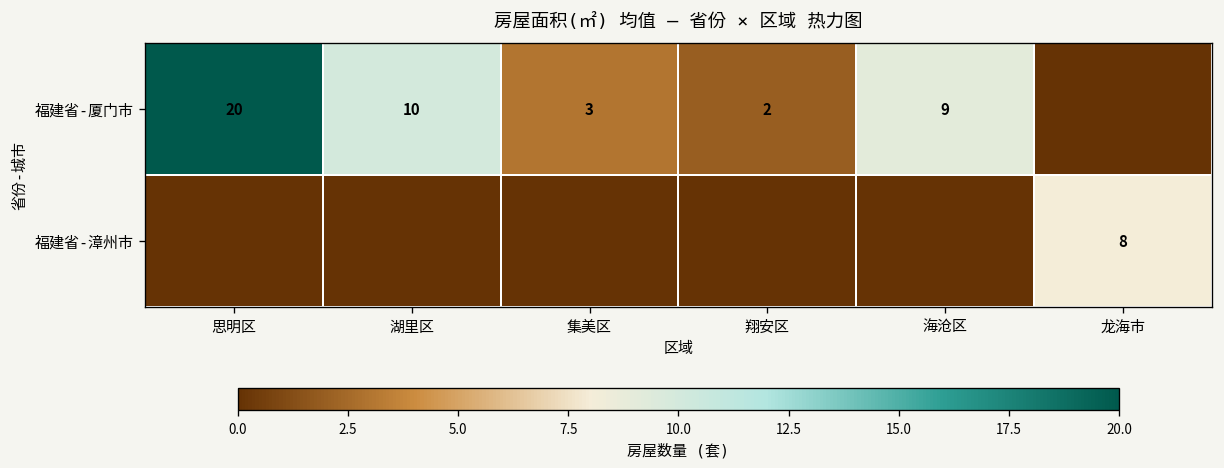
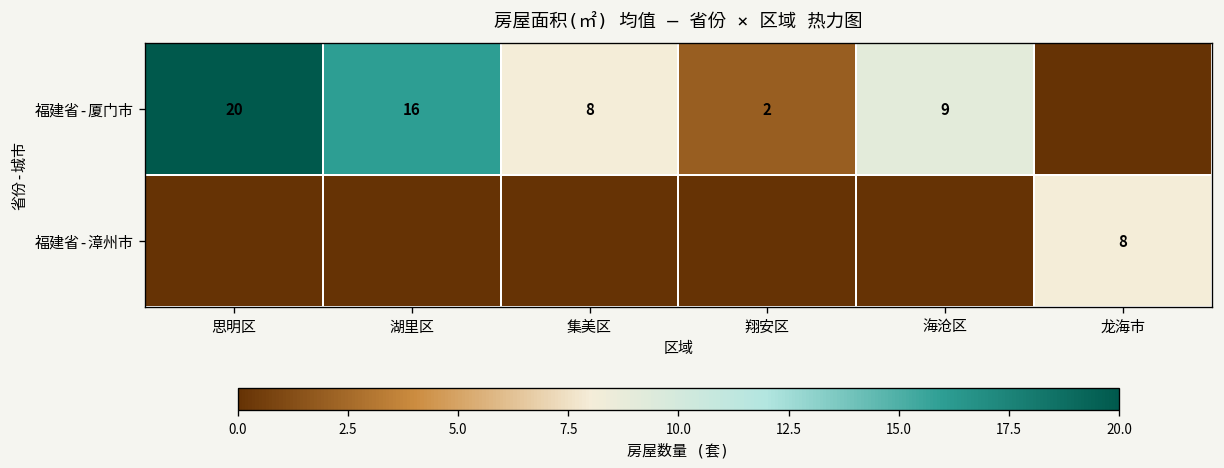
  {
    "福建省-厦门市": {
      "思明区": 20,
-     "湖里区": 10,
-     "集美区": 3,
+     "湖里区": 16,
+     "集美区": 8,
      "翔安区": 2,
      "海沧区": 9
    },
    "福建省-漳州市": {
      "龙海市": 8
    }
  }
